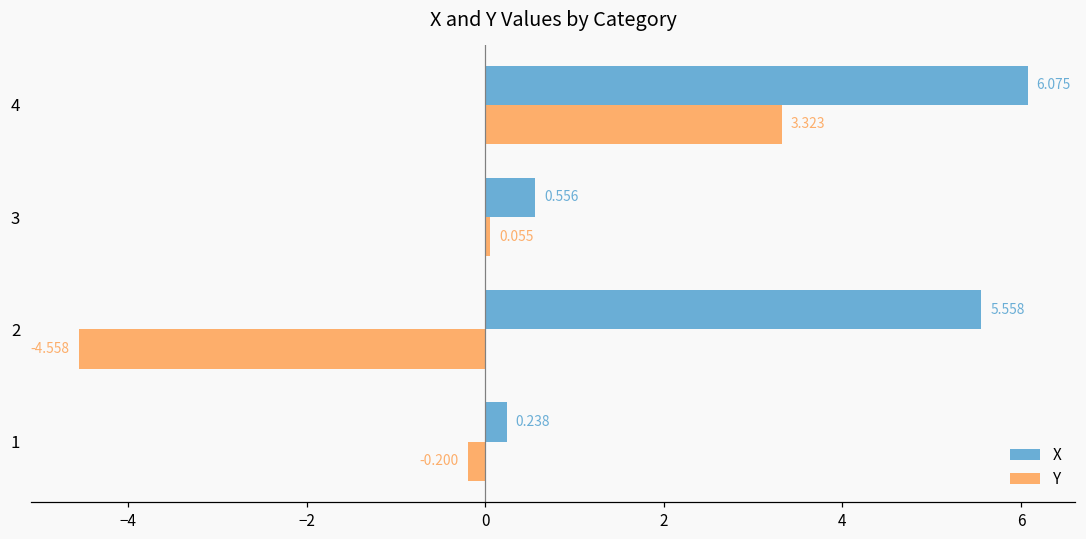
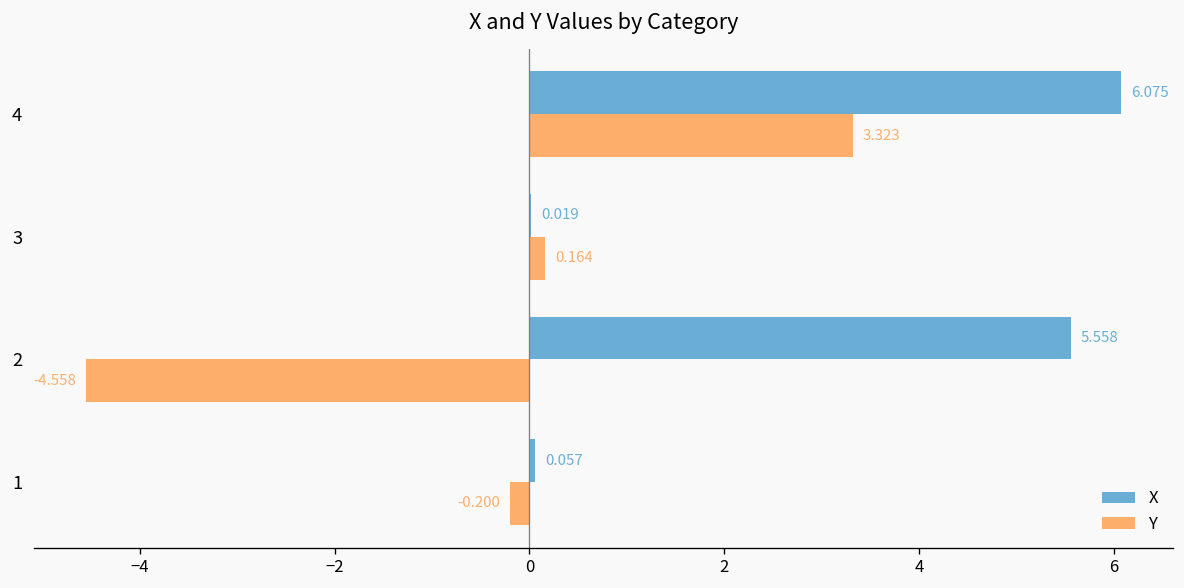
  {
    "X": {
      "4": 6.075,
-     "3": 0.556,
+     "3": 0.019,
      "2": 5.558,
-     "1": 0.238
+     "1": 0.057
    },
    "Y": {
      "4": 3.323,
-     "3": 0.055,
+     "3": 0.164,
      "2": -4.558,
      "1": -0.200
    }
  }
